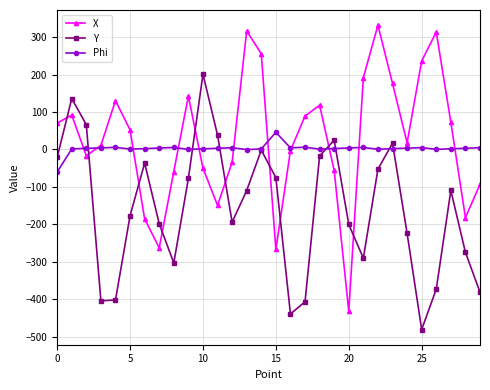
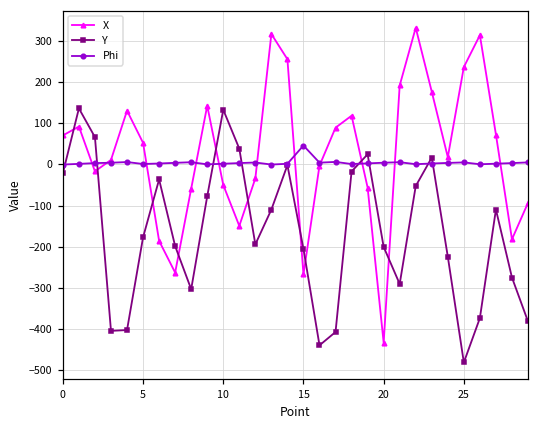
  {
    "X": {
      "0": 70,
      "5": 50,
      "10": -50,
      "15": -270,
      "20": -430,
      "25": 240
    },
    "Y": {
      "0": -20,
      "5": -180,
-     "10": 200,
-     "15": -80,
+     "10": 130,
+     "15": -210,
      "20": -200,
      "25": -480
    },
    "Phi": {
-     "0": -60,
+     "0": 0,
      "5": 0,
      "10": 0,
      "15": 50,
      "20": 0,
      "25": 0
    }
  }
